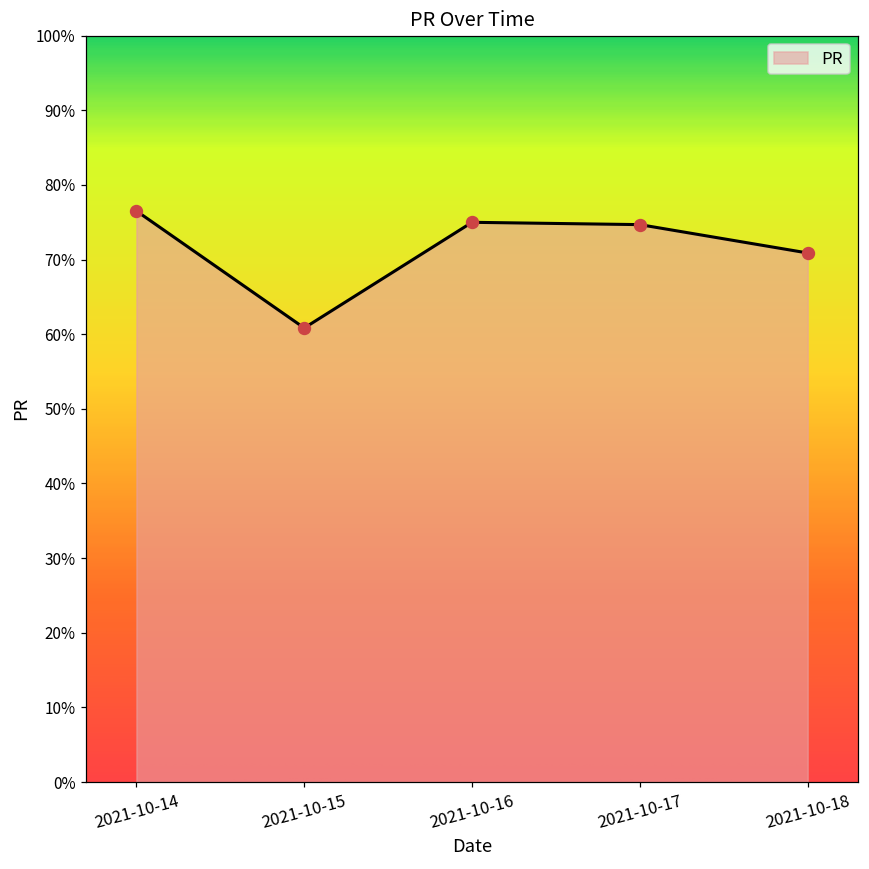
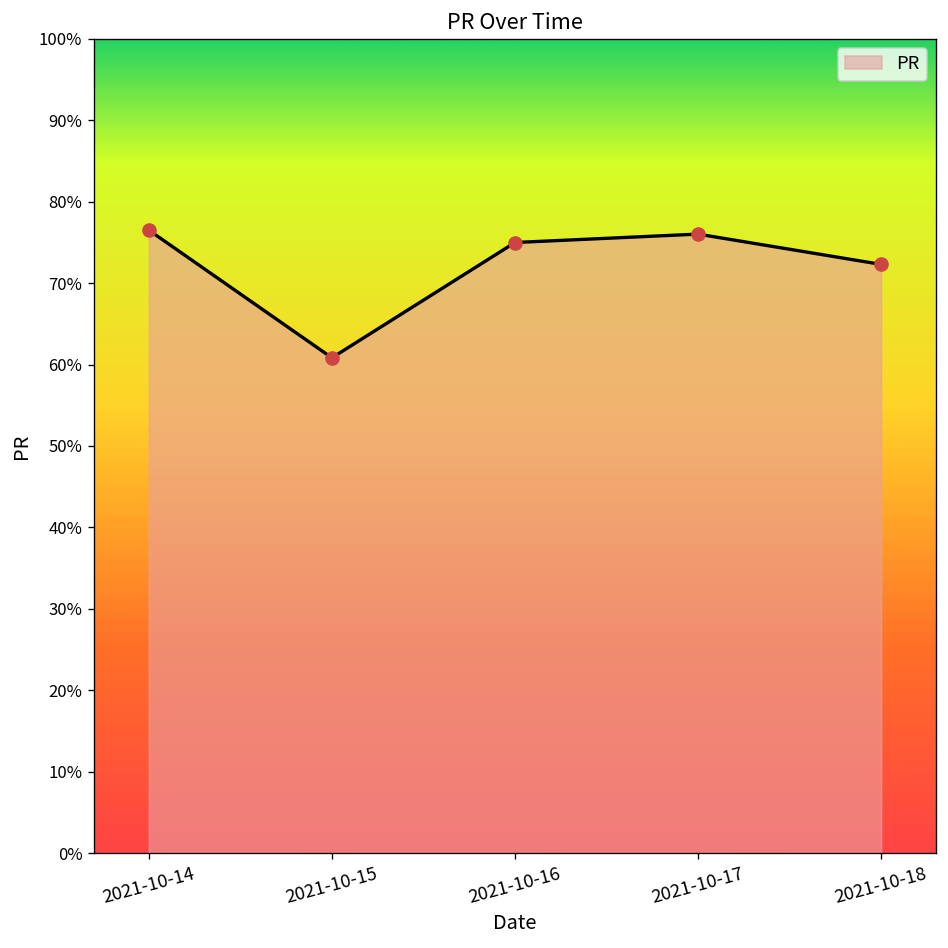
  {
    "2021-10-14": "77%",
    "2021-10-15": "61%",
    "2021-10-16": "75%",
-   "2021-10-17": "75%",
-   "2021-10-18": "71%"
+   "2021-10-17": "76%",
+   "2021-10-18": "72%"
  }
